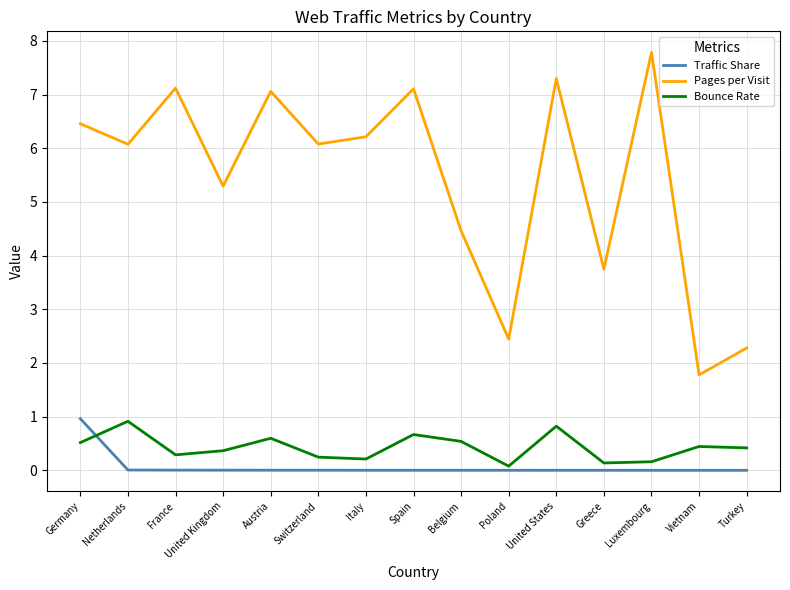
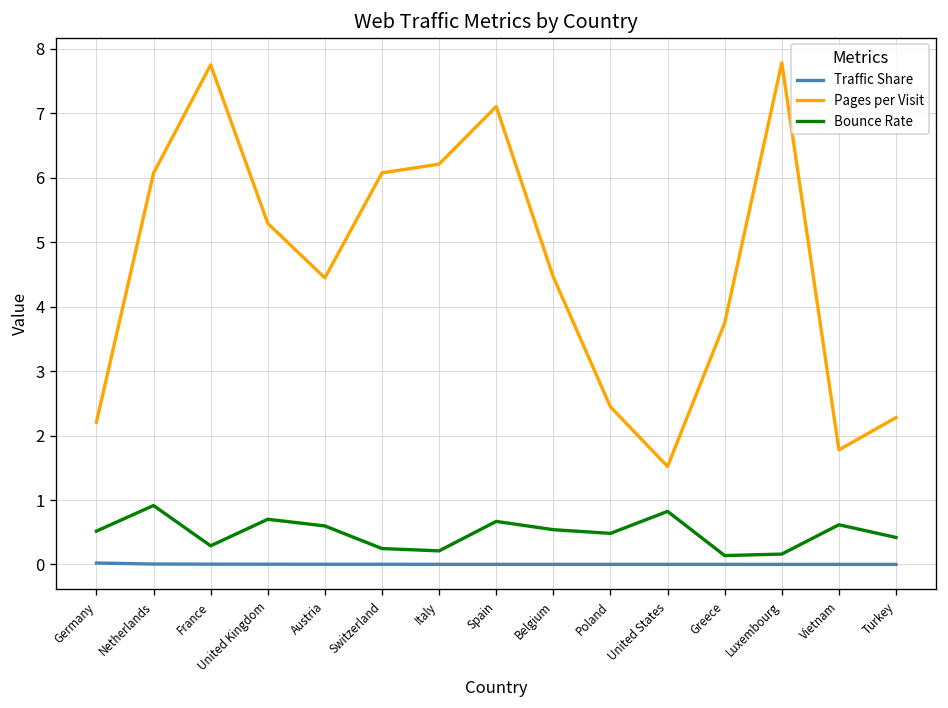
  {
    "Traffic Share": {
-     "Germany": 1.0,
+     "Germany": 0.0,
      "Netherlands": 0.0,
      "France": 0.0,
      "United Kingdom": 0.0,
      "Austria": 0.0,
      "Switzerland": 0.0,
      "Italy": 0.0,
      "Spain": 0.0,
      "Belgium": 0.0,
      "Poland": 0.0,
      "United States": 0.0,
      "Greece": 0.0,
      "Luxembourg": 0.0,
      "Vietnam": 0.0,
      "Turkey": 0.0
    },
    "Pages per Visit": {
-     "Germany": 6.5,
+     "Germany": 2.2,
      "Netherlands": 6.1,
-     "France": 7.1,
+     "France": 7.8,
      "United Kingdom": 5.3,
-     "Austria": 7.1,
+     "Austria": 4.4,
      "Switzerland": 6.1,
      "Italy": 6.2,
      "Spain": 7.1,
      "Belgium": 4.5,
      "Poland": 2.4,
-     "United States": 7.3,
+     "United States": 1.5,
      "Greece": 3.7,
      "Luxembourg": 7.8,
      "Vietnam": 1.8,
      "Turkey": 2.3
    },
    "Bounce Rate": {
      "Germany": 0.5,
      "Netherlands": 0.9,
      "France": 0.3,
-     "United Kingdom": 0.4,
+     "United Kingdom": 0.7,
      "Austria": 0.6,
      "Switzerland": 0.2,
      "Italy": 0.2,
      "Spain": 0.7,
      "Belgium": 0.5,
-     "Poland": 0.1,
+     "Poland": 0.5,
      "United States": 0.8,
      "Greece": 0.1,
      "Luxembourg": 0.2,
-     "Vietnam": 0.4,
+     "Vietnam": 0.6,
      "Turkey": 0.4
    }
  }
